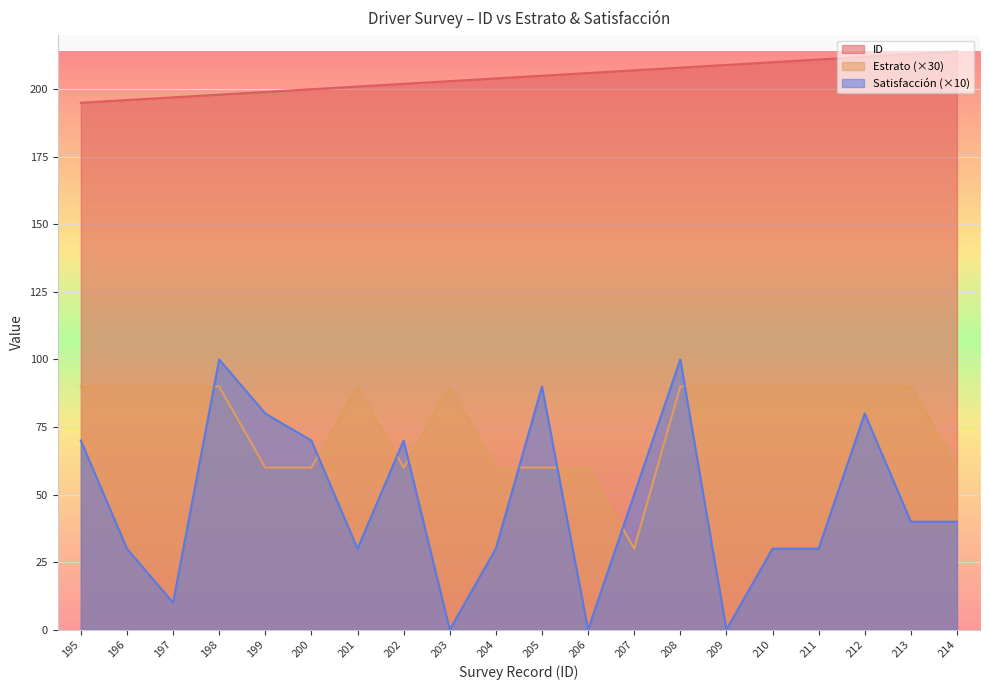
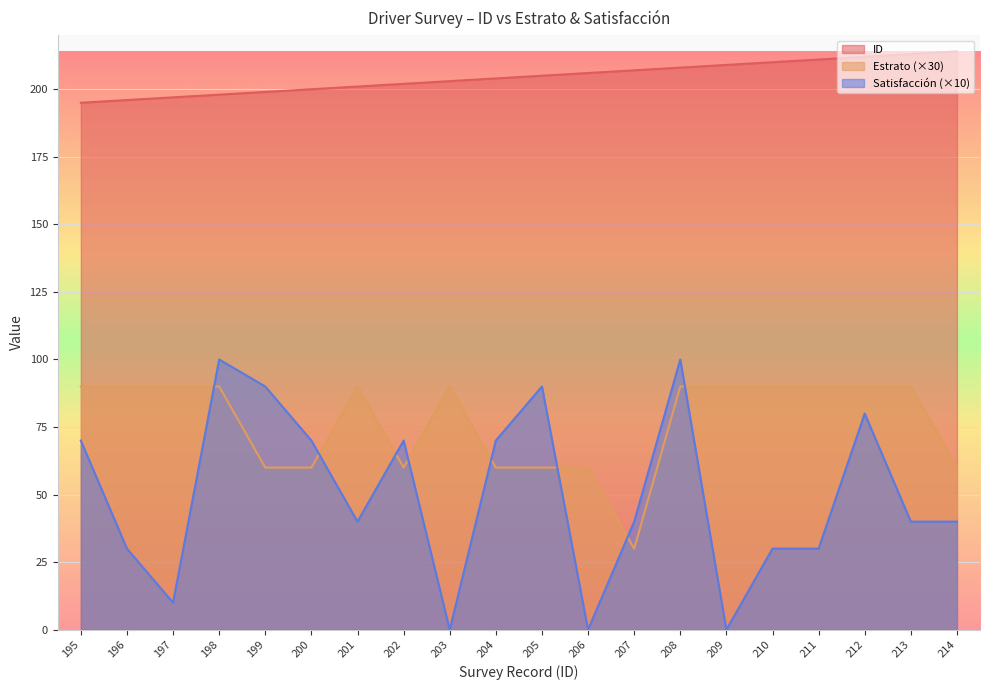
  {
    "Satisfacción (×10)": {
      "195": 70,
      "196": 30,
      "197": 10,
      "198": 100,
-     "199": 80,
+     "199": 90,
      "200": 70,
-     "201": 30,
+     "201": 40,
      "202": 70,
      "203": 0,
-     "204": 30,
+     "204": 70,
      "205": 90,
      "206": 0,
-     "207": 50,
+     "207": 40,
      "208": 100,
      "209": 0,
      "210": 30,
      "211": 30,
      "212": 80,
      "213": 40,
      "214": 40
    }
  }
